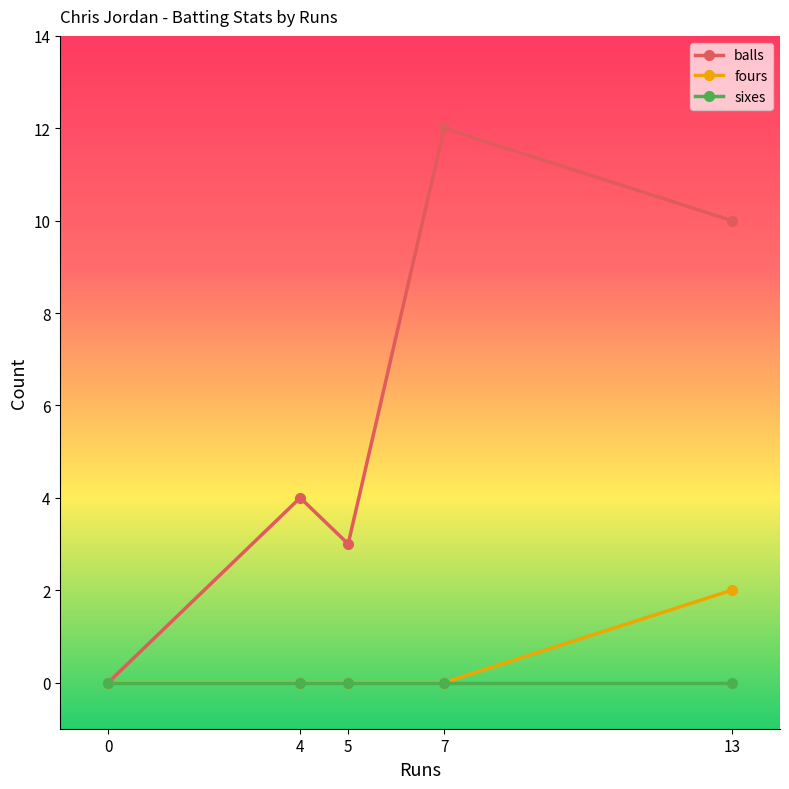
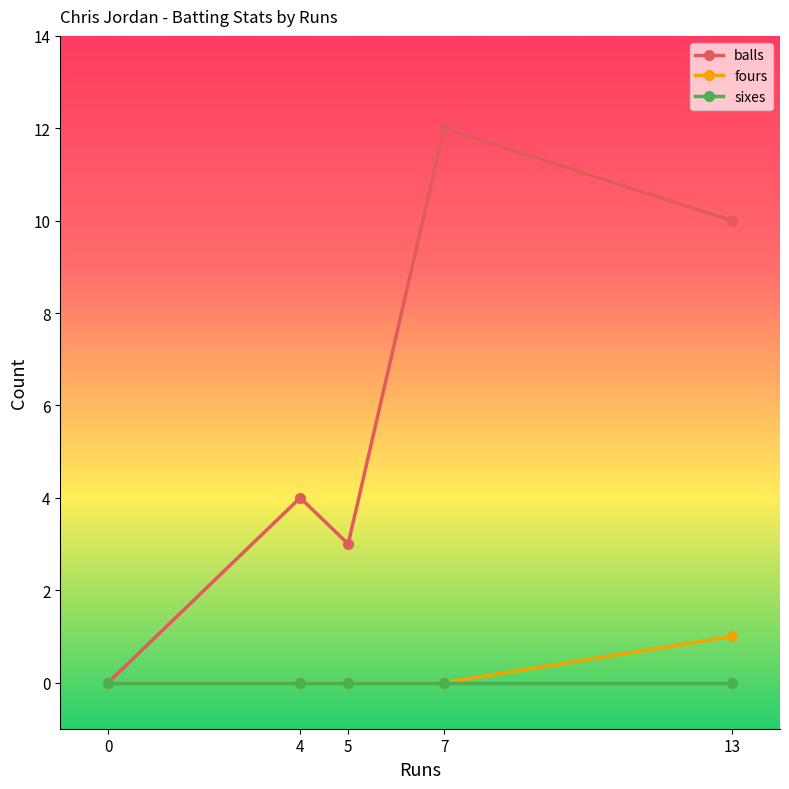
  {
    "balls": {
      "4": 4,
      "5": 3,
      "7": 12,
      "13": 10
    },
    "fours": {
-     "13": 2
+     "13": 1
    },
    "sixes": {
      "13": 0
    }
  }
